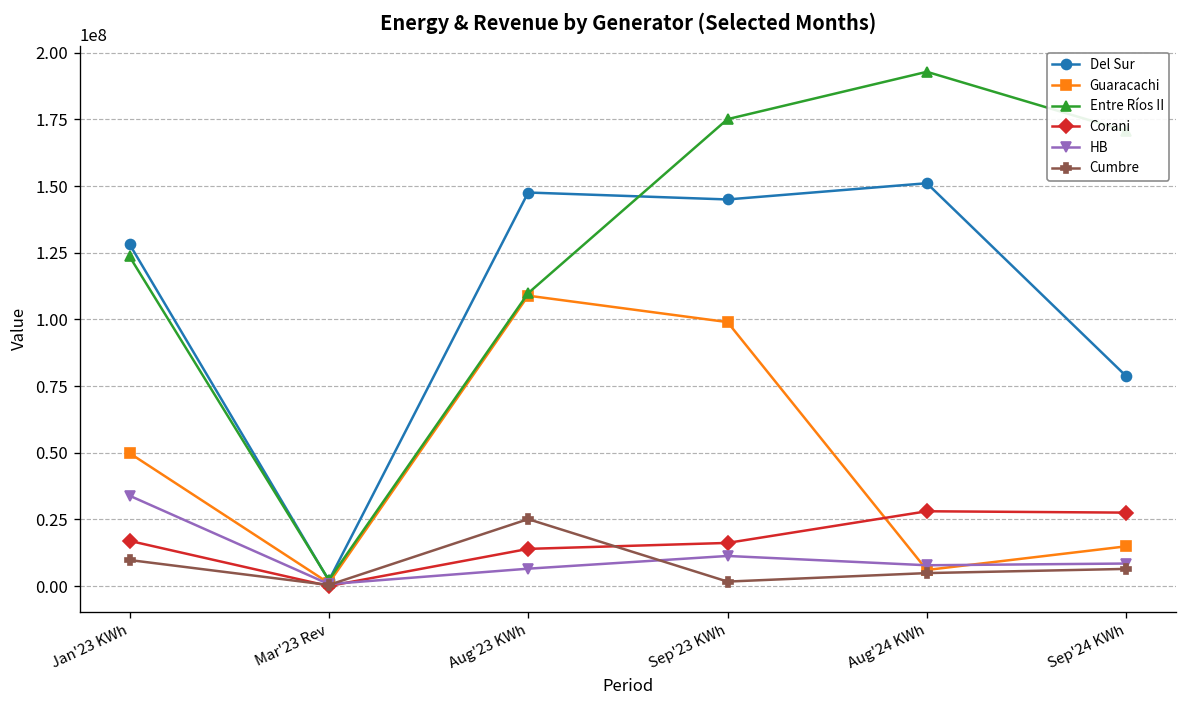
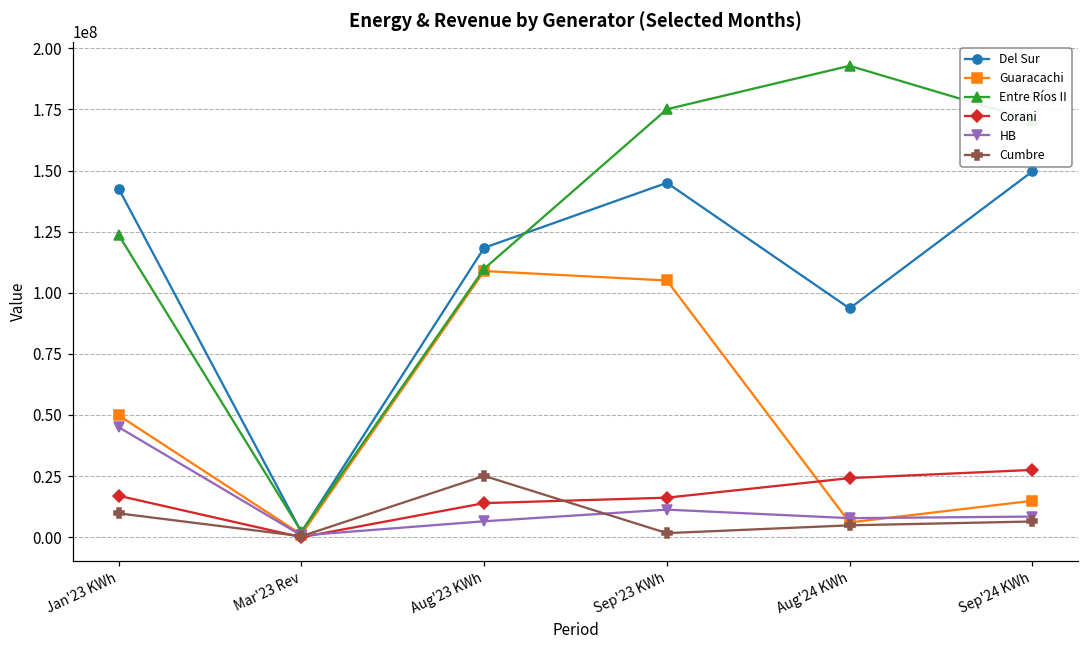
  {
    "Del Sur": {
-     "Jan'23 KWh": 128000000,
-     "Aug'23 KWh": 148000000,
+     "Jan'23 KWh": 143000000,
+     "Aug'23 KWh": 118000000,
      "Sep'23 KWh": 145000000,
-     "Aug'24 KWh": 151000000,
-     "Sep'24 KWh": 79000000
+     "Aug'24 KWh": 94000000,
+     "Sep'24 KWh": 150000000
    },
    "Guaracachi": {
      "Jan'23 KWh": 50000000,
-     "Sep'23 KWh": 99000000,
+     "Sep'23 KWh": 105000000,
      "Aug'24 KWh": 6000000,
      "Sep'24 KWh": 15000000
    },
    "Entre Ríos II": {
      "Jan'23 KWh": 124000000,
      "Sep'23 KWh": 175000000,
      "Aug'24 KWh": 193000000
    },
    "Corani": {
      "Jan'23 KWh": 17000000,
      "Aug'23 KWh": 14000000,
      "Sep'23 KWh": 16000000,
-     "Aug'24 KWh": 28000000,
+     "Aug'24 KWh": 24000000,
      "Sep'24 KWh": 28000000
    },
    "HB": {
-     "Jan'23 KWh": 34000000,
+     "Jan'23 KWh": 45000000,
      "Aug'23 KWh": 7000000,
      "Sep'23 KWh": 11000000,
      "Aug'24 KWh": 8000000,
      "Sep'24 KWh": 8000000
    },
    "Cumbre": {
      "Jan'23 KWh": 10000000,
      "Aug'23 KWh": 25000000,
      "Sep'23 KWh": 2000000,
      "Aug'24 KWh": 5000000,
      "Sep'24 KWh": 6000000
    }
  }
